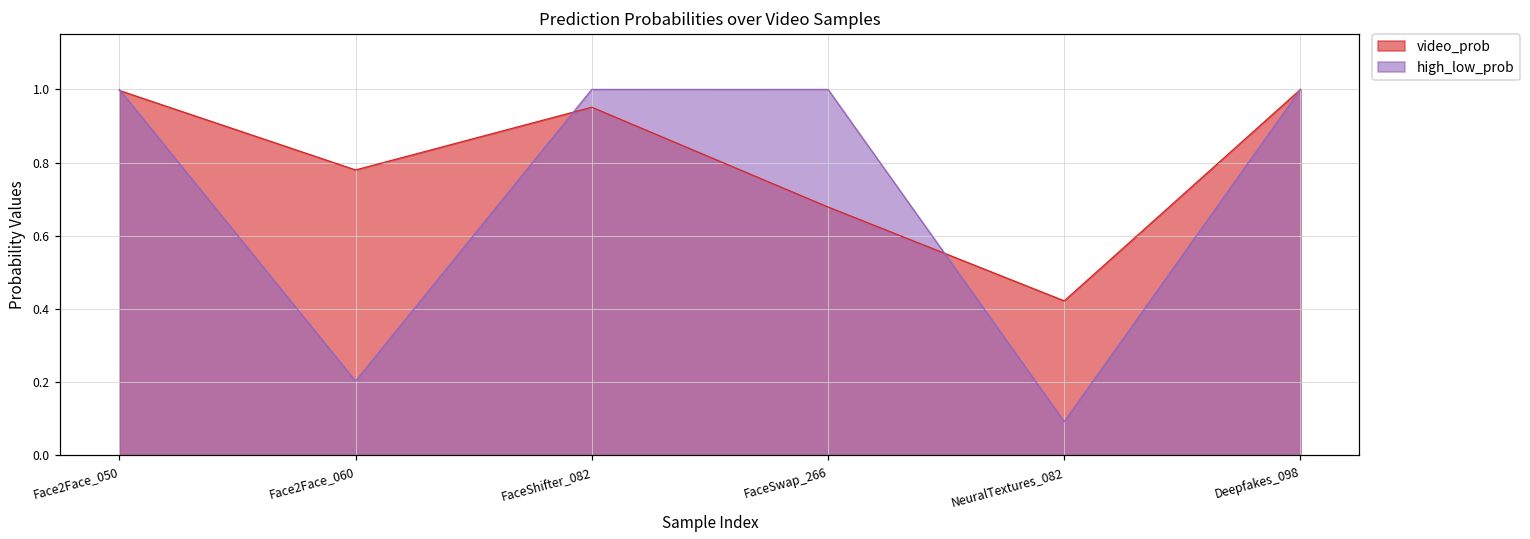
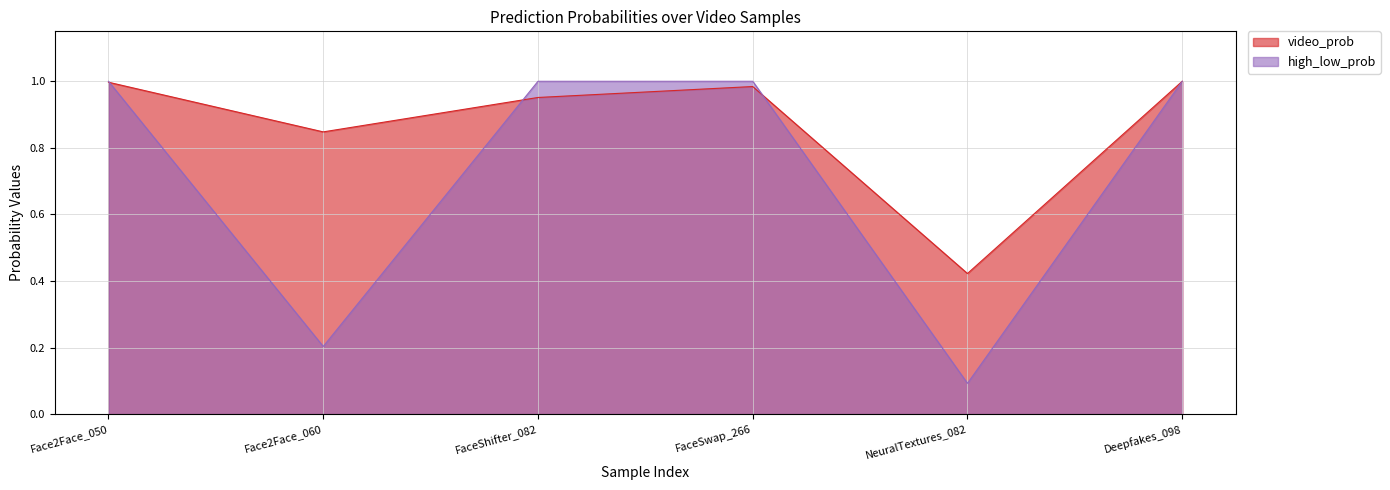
  {
    "video_prob": {
-     "Face2Face_060": 0.78,
+     "Face2Face_060": 0.85,
      "FaceShifter_082": 0.95,
-     "FaceSwap_266": 0.68,
+     "FaceSwap_266": 0.98,
      "NeuralTextures_082": 0.42
    },
    "high_low_prob": {
      "Face2Face_060": 0.20,
      "FaceShifter_082": 1.00,
      "FaceSwap_266": 1.00,
      "NeuralTextures_082": 0.09
    }
  }
